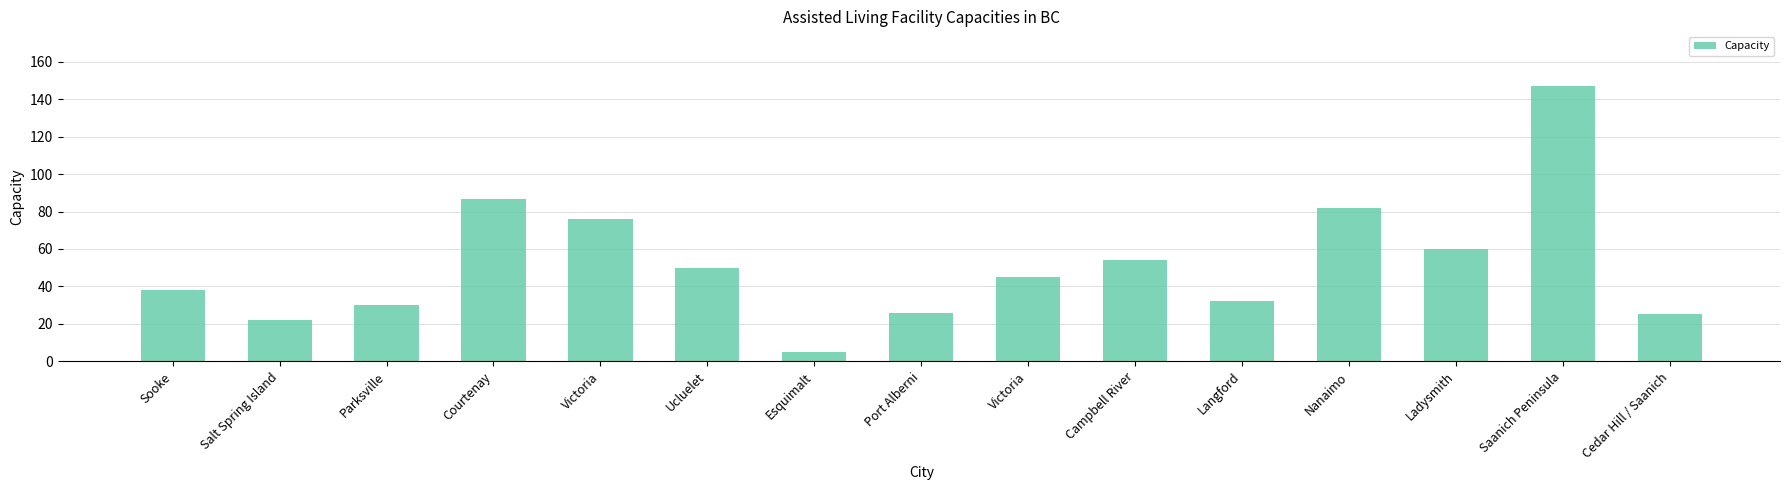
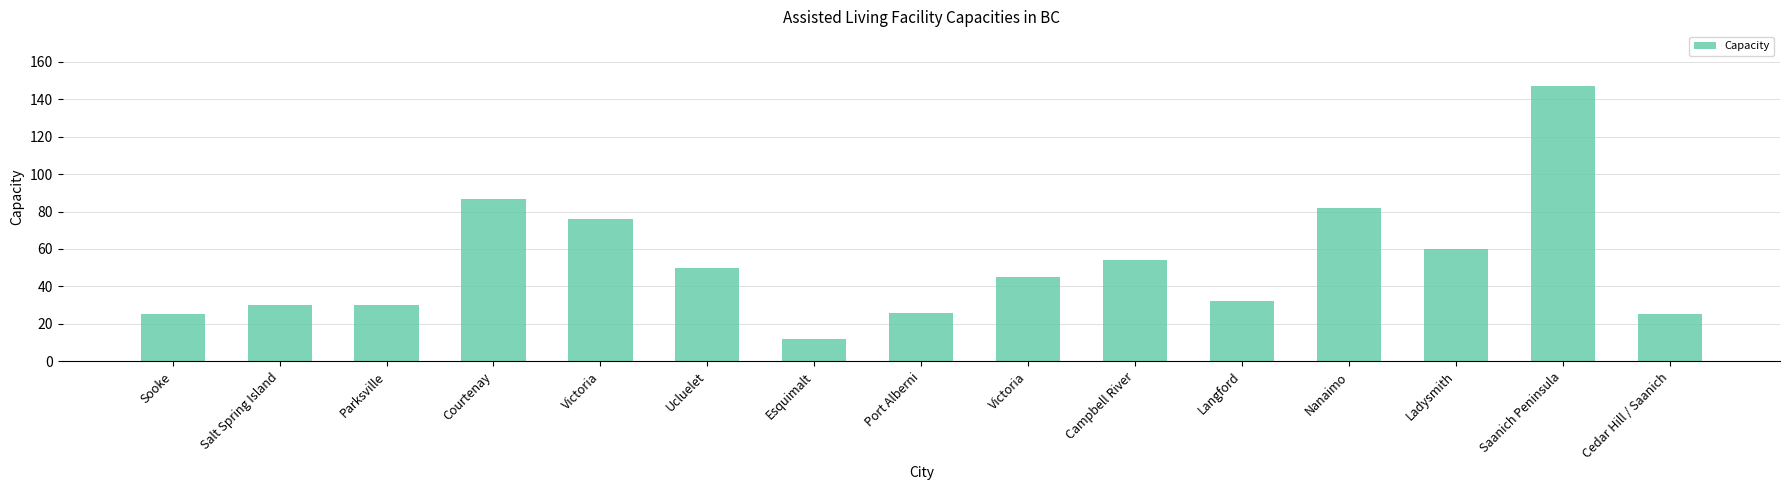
  {
-   "Sooke": 38,
-   "Salt Spring Island": 22,
+   "Sooke": 25,
+   "Salt Spring Island": 30,
    "Parksville": 30,
    "Courtenay": 87,
    "Ucluelet": 50,
-   "Esquimalt": 5,
+   "Esquimalt": 12,
    "Port Alberni": 26,
    "Campbell River": 54,
    "Langford": 32,
    "Nanaimo": 82,
    "Ladysmith": 60,
    "Saanich Peninsula": 147,
    "Cedar Hill / Saanich": 25
  }
